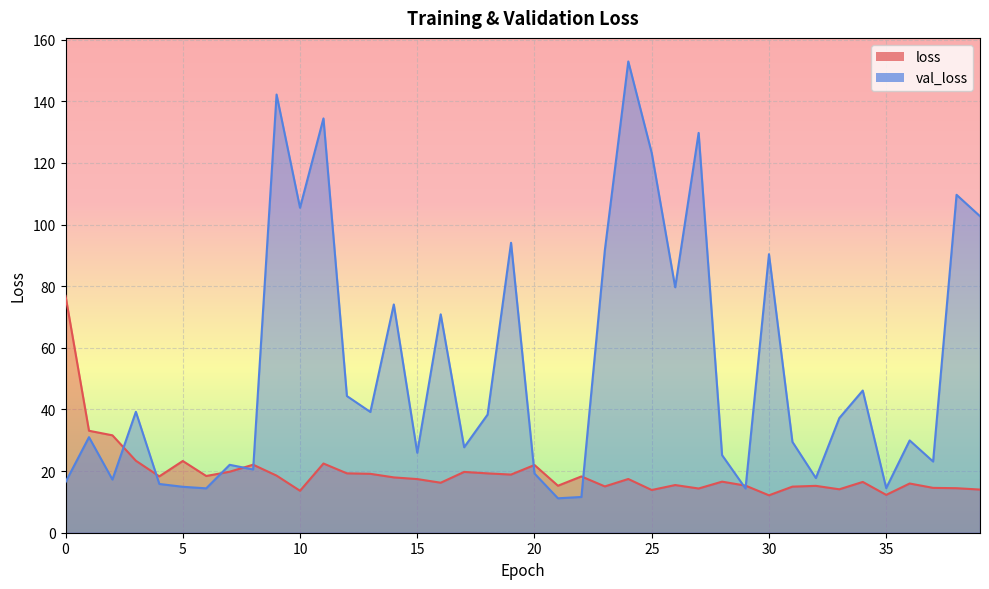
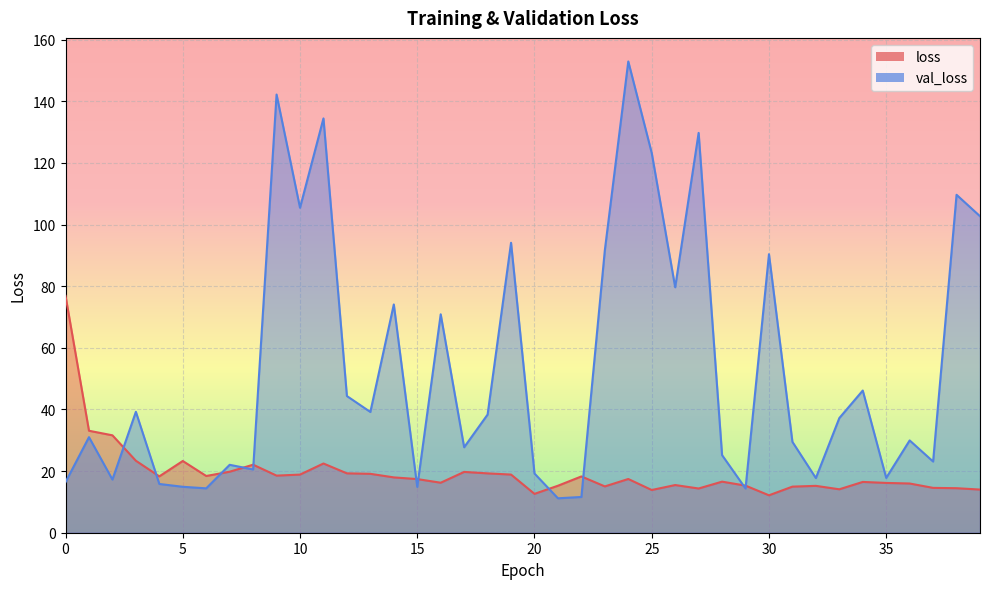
  {
    "loss": {
      "0": 77,
      "5": 23,
-     "10": 14,
+     "10": 19,
      "15": 17,
-     "20": 22,
+     "20": 13,
      "25": 14,
      "30": 12,
-     "35": 12
+     "35": 16
    },
    "val_loss": {
      "0": 16,
      "5": 15,
      "10": 105,
-     "15": 26,
+     "15": 15,
      "20": 19,
      "25": 123,
      "30": 90,
-     "35": 14
+     "35": 18
    }
  }
